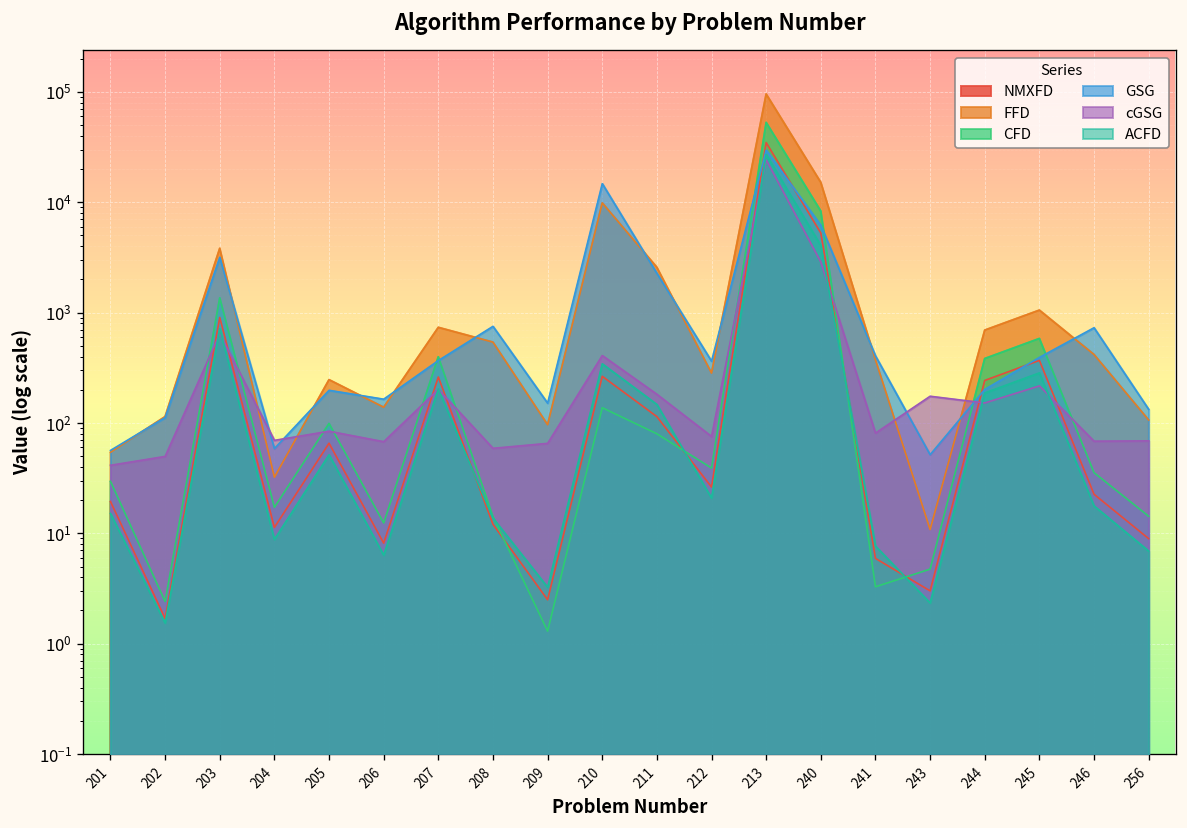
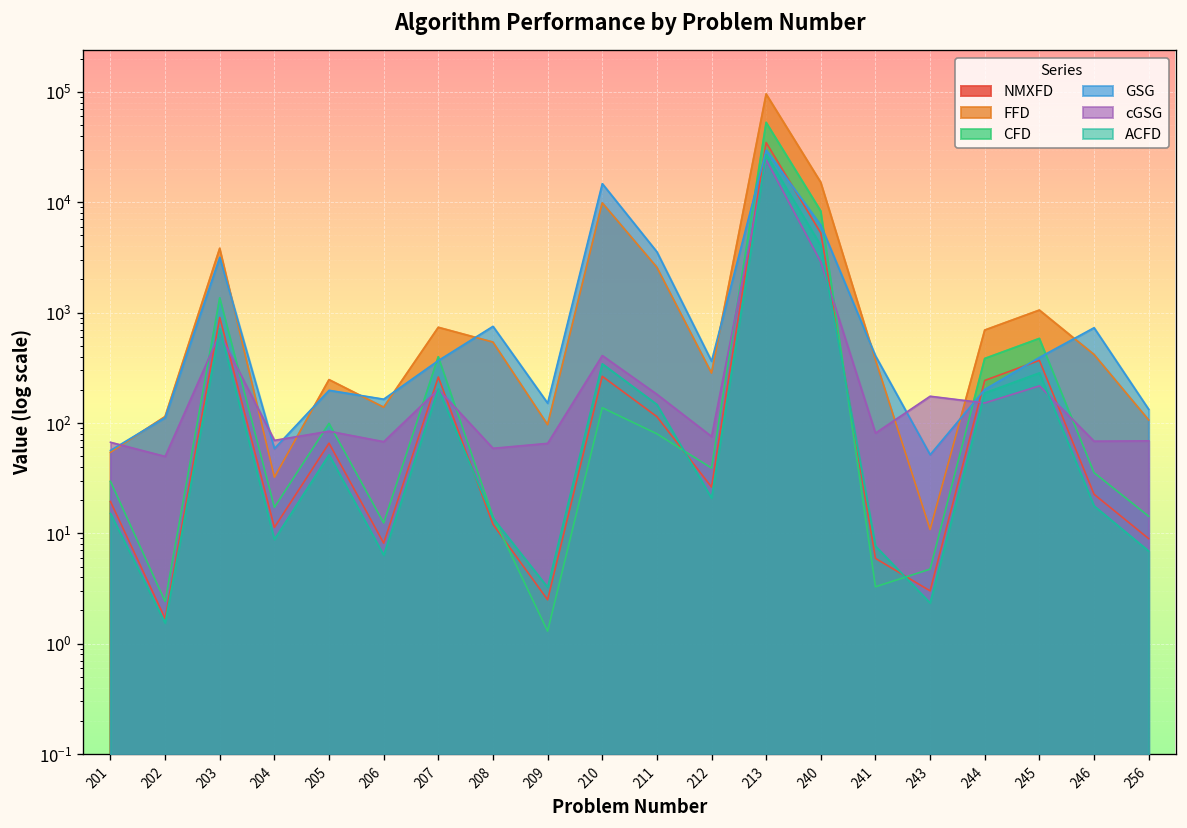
  {
    "GSG": {
      "203": 3200,
      "204": 60,
      "205": 200,
      "206": 160,
      "207": 370,
      "208": 800,
      "209": 150,
      "210": 15000,
-     "211": 2300,
+     "211": 3600,
      "212": 360,
      "213": 30000,
      "240": 6000,
      "241": 400,
      "243": 50,
      "244": 200,
      "246": 700,
      "256": 130
    },
    "cGSG": {
-     "201": 40,
+     "201": 70,
      "202": 50,
      "203": 600,
      "204": 70,
      "205": 80,
      "206": 70,
      "208": 60,
      "209": 70,
      "210": 400,
      "211": 180,
      "212": 80,
      "213": 24000,
      "240": 2900,
      "241": 80,
      "243": 170,
      "244": 150,
      "245": 220,
      "246": 70,
      "256": 70
    }
  }
